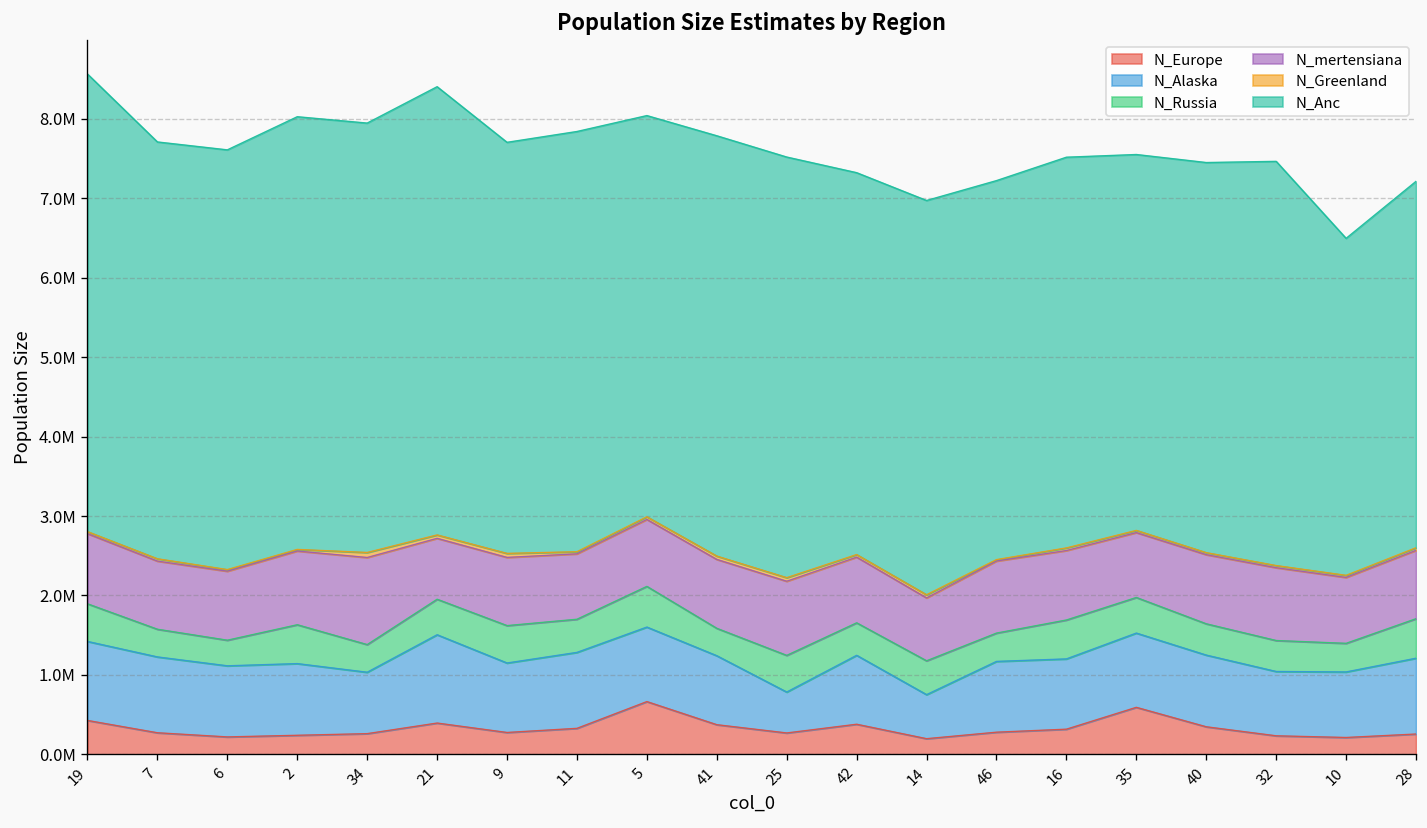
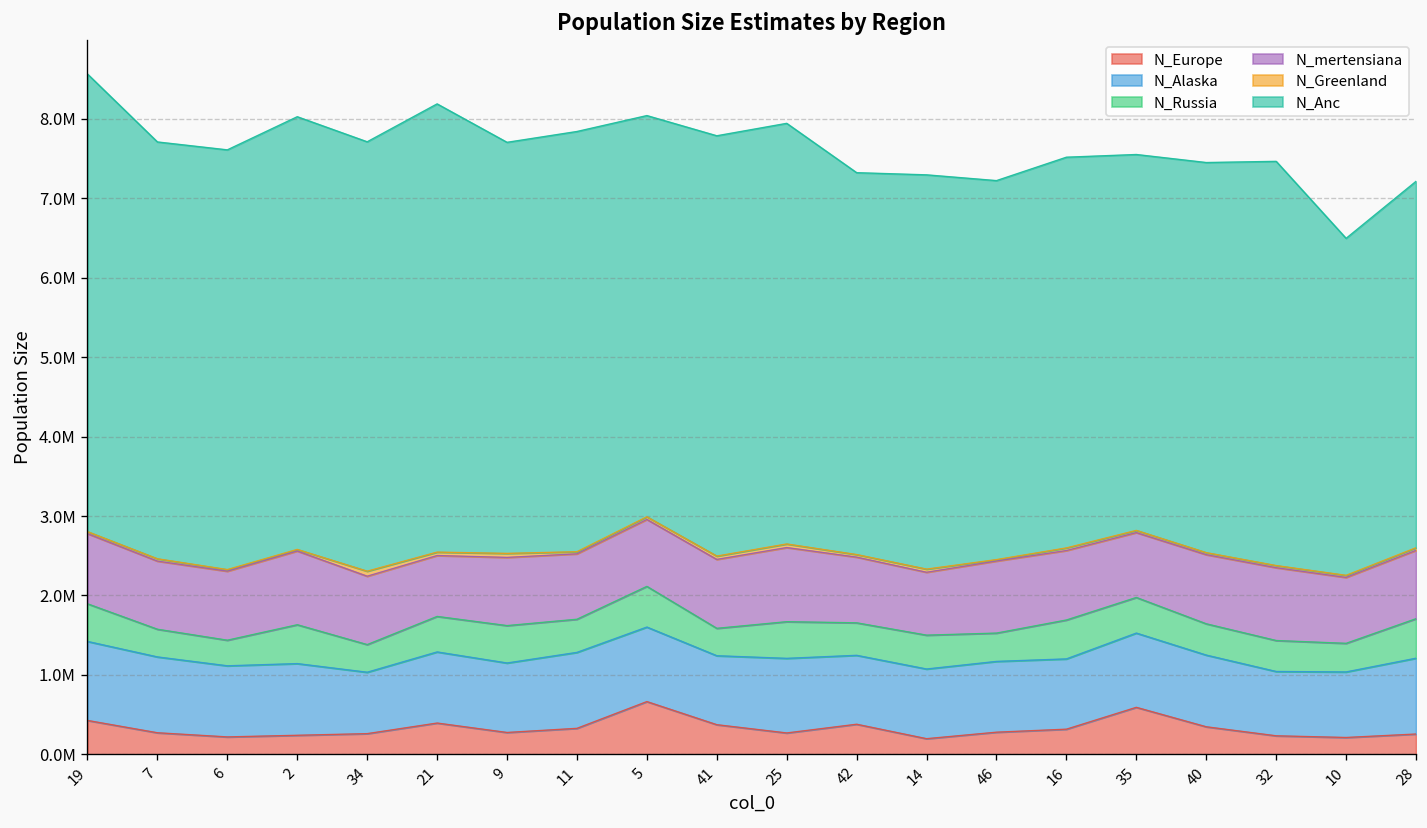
  {
    "N_Europe": {
      "19": 400000,
      "7": 300000,
      "6": 200000,
      "2": 200000,
      "34": 300000,
      "21": 400000,
      "9": 300000,
      "11": 300000,
      "5": 700000,
      "41": 400000,
      "25": 300000,
      "42": 400000,
      "14": 200000,
      "46": 300000,
      "16": 300000,
      "35": 600000,
      "40": 300000,
      "32": 200000,
      "10": 200000,
      "28": 300000
    },
    "N_Alaska": {
      "19": 1000000,
      "7": 1000000,
      "6": 900000,
      "2": 900000,
      "34": 800000,
-     "21": 1100000,
+     "21": 900000,
      "9": 900000,
      "11": 1000000,
      "5": 900000,
      "41": 900000,
-     "25": 500000,
+     "25": 900000,
      "42": 900000,
-     "14": 600000,
+     "14": 900000,
      "46": 900000,
      "16": 900000,
      "35": 900000,
      "40": 900000,
      "32": 800000,
      "10": 800000,
      "28": 1000000
    },
    "N_mertensiana": {
-     "34": 1100000,
+     "34": 900000,
      "21": 800000,
      "9": 900000,
      "41": 900000,
      "25": 900000,
      "14": 800000
    },
    "N_Greenland": {
      "34": 100000,
      "21": 0,
      "9": 100000,
      "41": 0,
      "25": 0,
      "14": 0
    }
  }
